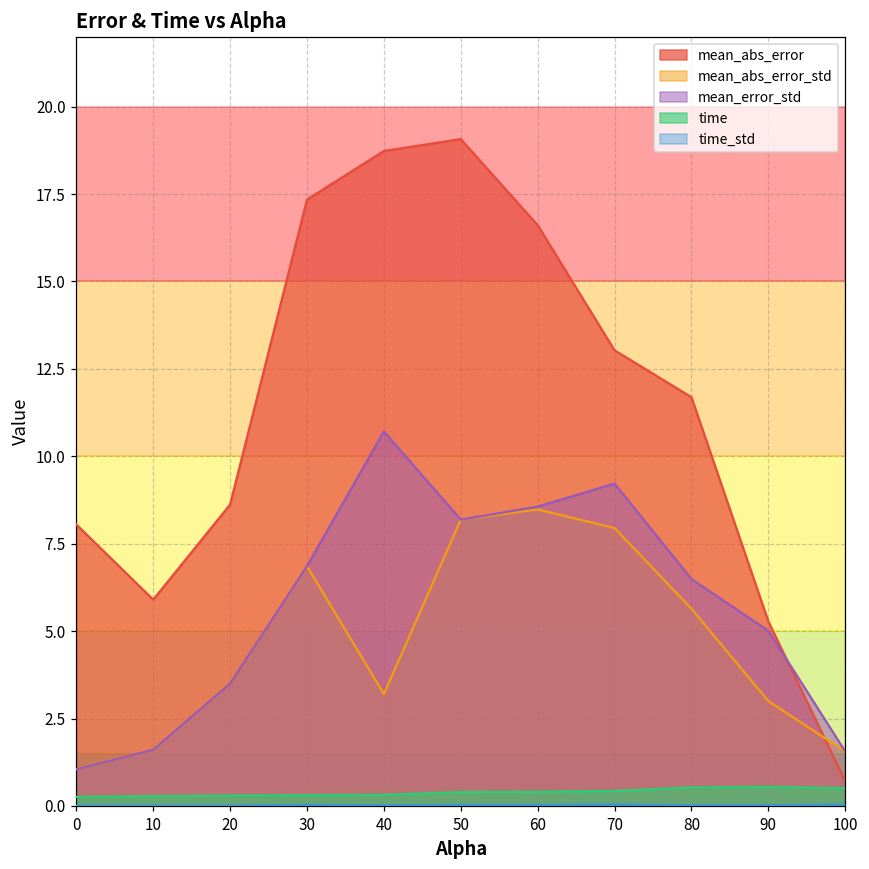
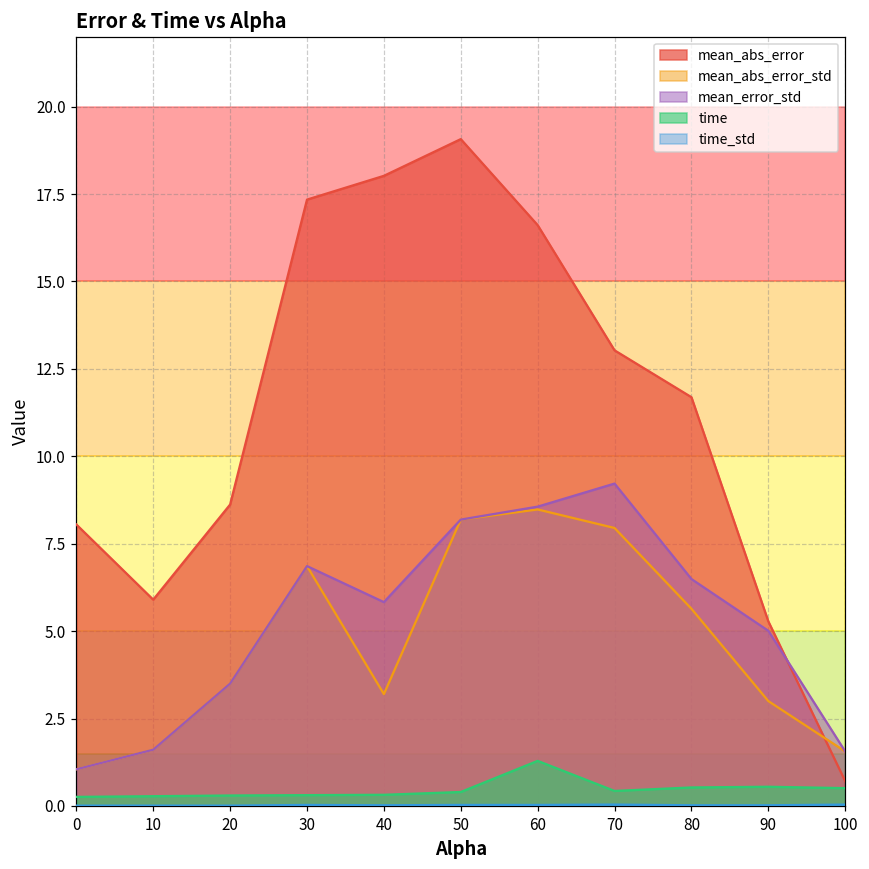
  {
    "mean_abs_error": {
      "0": 8.1,
      "10": 5.9,
      "20": 8.6,
      "30": 17.3,
-     "40": 18.7,
+     "40": 18.0,
      "50": 19.1,
      "60": 16.6,
      "70": 13.0,
      "80": 11.7,
      "90": 5.3,
      "100": 0.7
    },
    "mean_abs_error_std": {
      "40": 3.2,
      "70": 8.0,
      "80": 5.6,
      "90": 3.0
    },
    "mean_error_std": {
-     "40": 10.7,
+     "40": 5.8,
      "70": 9.2,
      "80": 6.5,
      "90": 5.0
    },
    "time": {
      "0": 0.3,
      "10": 0.3,
      "20": 0.3,
      "30": 0.3,
      "40": 0.3,
      "50": 0.4,
-     "60": 0.4,
+     "60": 1.3,
      "70": 0.4,
      "80": 0.5,
      "90": 0.6,
      "100": 0.5
    },
    "time_std": {
      "0": 0.0,
      "10": 0.0,
      "20": 0.0,
      "30": 0.0,
      "40": 0.0,
      "50": 0.0,
      "60": 0.0,
      "70": 0.0,
      "80": 0.0,
      "90": 0.0,
      "100": 0.0
    }
  }
